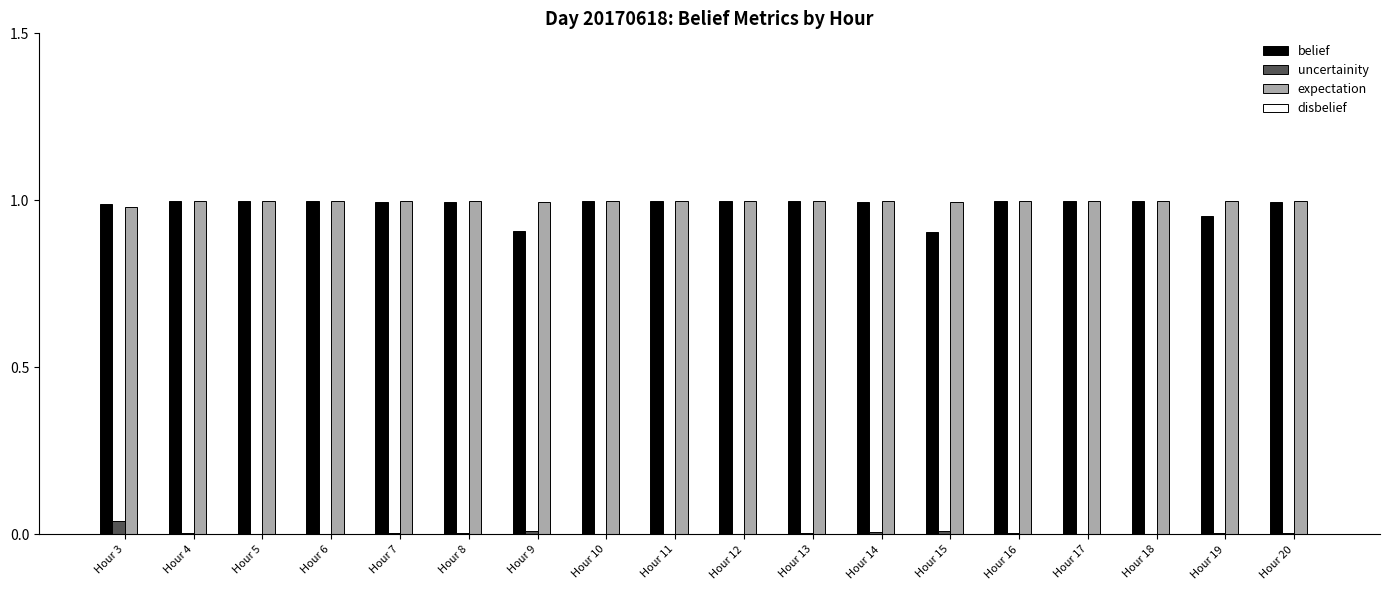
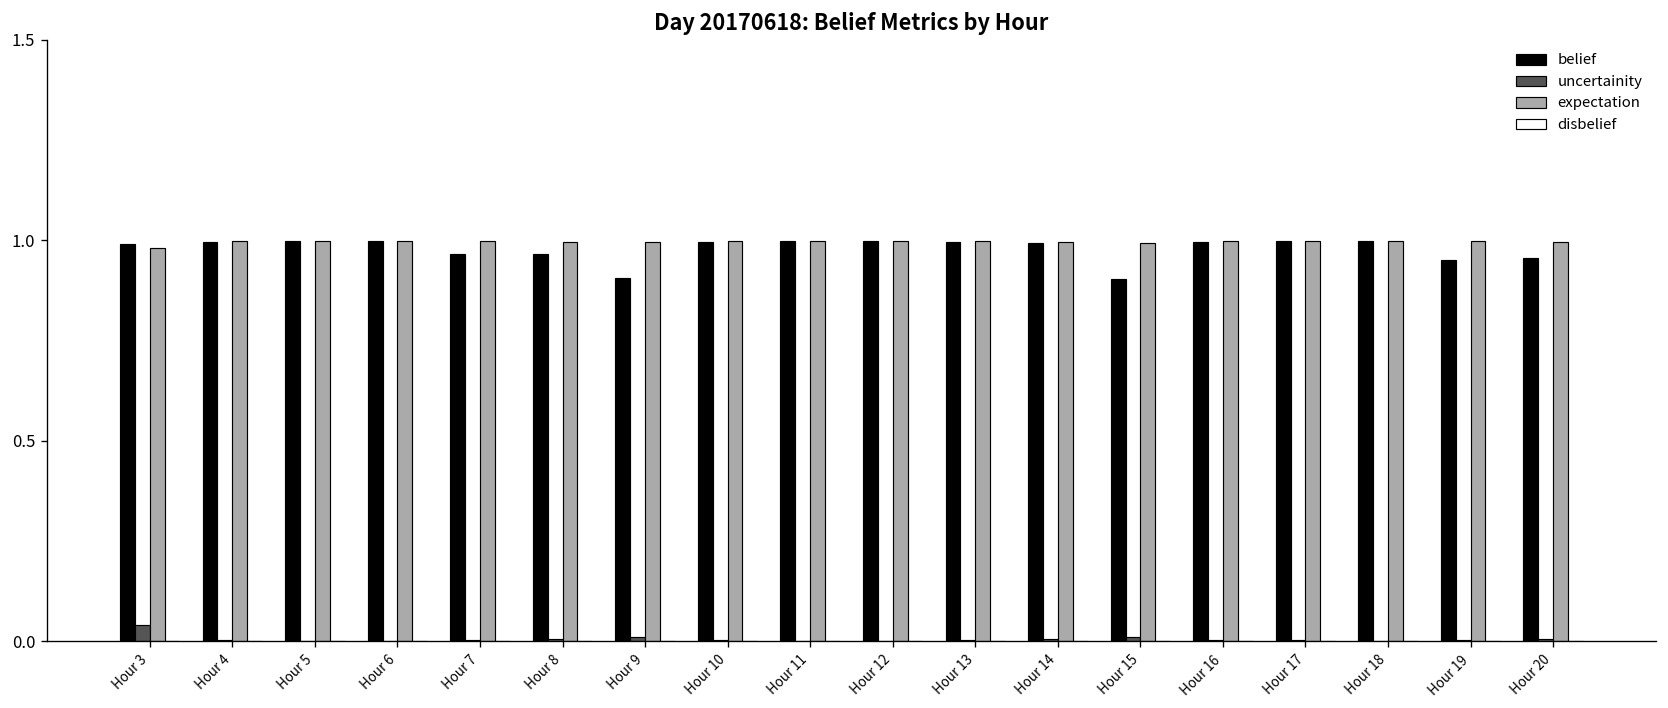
  {
    "belief": {
      "Hour 3": 0.99,
      "Hour 4": 1.00,
      "Hour 5": 1.00,
      "Hour 6": 1.00,
-     "Hour 7": 1.00,
-     "Hour 8": 0.99,
+     "Hour 7": 0.97,
+     "Hour 8": 0.97,
      "Hour 9": 0.91,
      "Hour 10": 1.00,
      "Hour 11": 1.00,
      "Hour 12": 1.00,
      "Hour 13": 1.00,
      "Hour 14": 0.99,
      "Hour 15": 0.90,
      "Hour 16": 1.00,
      "Hour 17": 1.00,
      "Hour 18": 1.00,
      "Hour 19": 0.95,
-     "Hour 20": 0.99
+     "Hour 20": 0.96
    },
    "uncertainity": {
      "Hour 3": 0.04,
      "Hour 9": 0.01,
      "Hour 15": 0.01
    },
    "expectation": {
      "Hour 3": 0.98,
      "Hour 4": 1.00,
      "Hour 5": 1.00,
      "Hour 6": 1.00,
      "Hour 7": 1.00,
      "Hour 8": 1.00,
      "Hour 9": 1.00,
      "Hour 10": 1.00,
      "Hour 11": 1.00,
      "Hour 12": 1.00,
      "Hour 13": 1.00,
      "Hour 14": 1.00,
      "Hour 15": 0.99,
      "Hour 16": 1.00,
      "Hour 17": 1.00,
      "Hour 18": 1.00,
      "Hour 19": 1.00,
      "Hour 20": 1.00
    },
    "disbelief": {
      "Hour 3": 0.00,
      "Hour 4": 0.00,
      "Hour 5": 0.00,
      "Hour 6": 0.00,
      "Hour 7": 0.00,
      "Hour 8": 0.00,
      "Hour 9": 0.00,
      "Hour 10": 0.00,
      "Hour 11": 0.00,
      "Hour 12": 0.00,
      "Hour 13": 0.00,
      "Hour 14": 0.00,
      "Hour 15": 0.00,
      "Hour 16": 0.00,
      "Hour 17": 0.00,
      "Hour 18": 0.00,
      "Hour 19": 0.00,
      "Hour 20": 0.00
    }
  }
